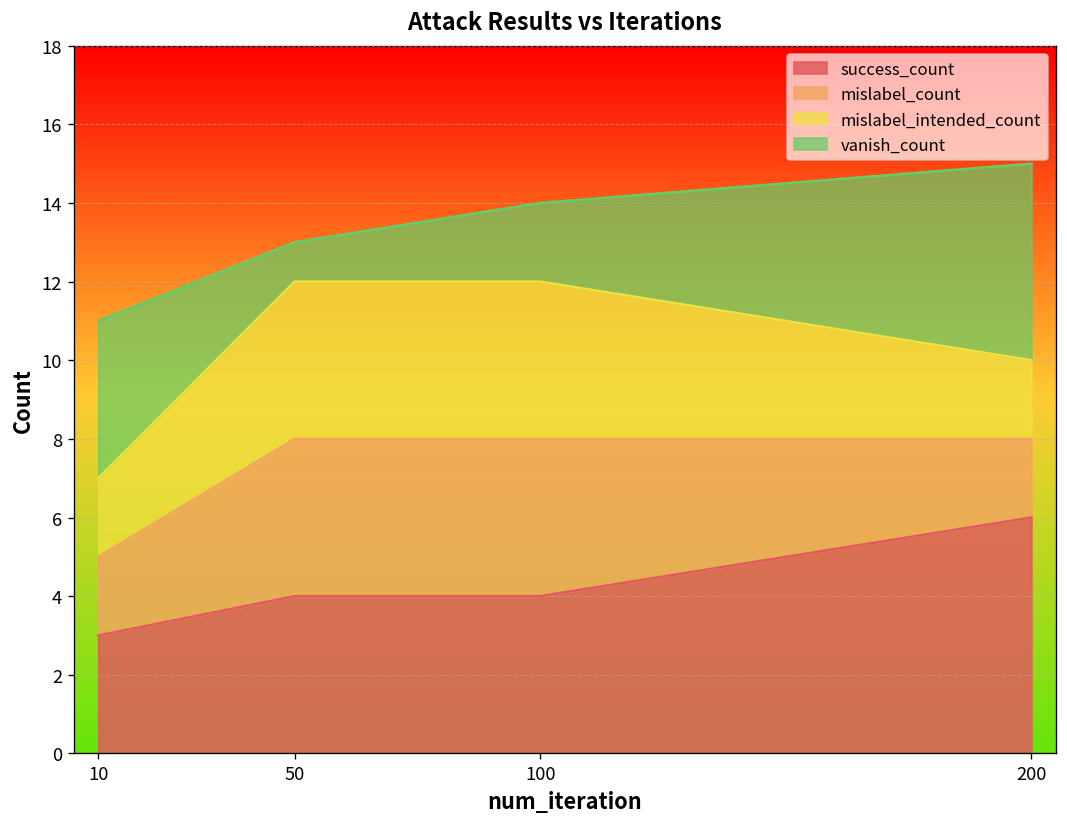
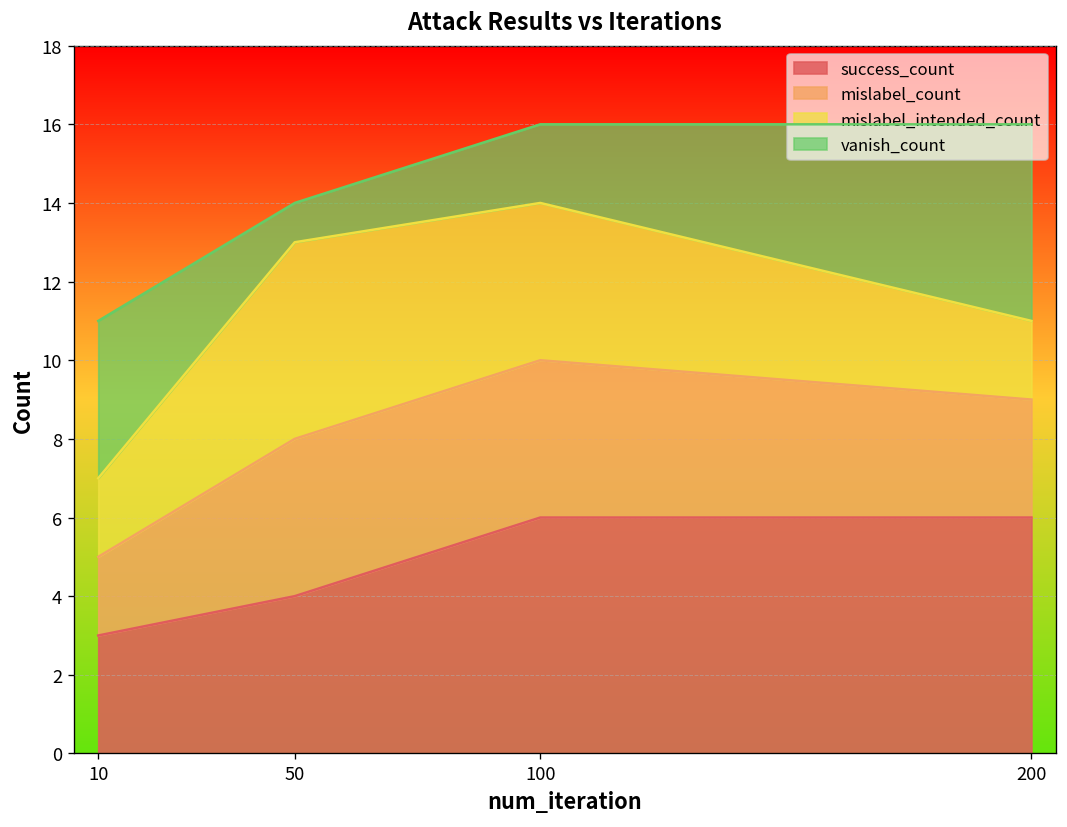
  {
    "success_count": {
      "10": 3,
      "50": 4,
-     "100": 4,
+     "100": 6,
      "200": 6
    },
    "mislabel_count": {
      "10": 2,
      "50": 4,
      "100": 4,
-     "200": 2
+     "200": 3
    },
    "mislabel_intended_count": {
      "10": 2,
-     "50": 4,
+     "50": 5,
      "100": 4,
      "200": 2
    },
    "vanish_count": {
      "10": 4,
      "50": 1,
      "100": 2
    }
  }
